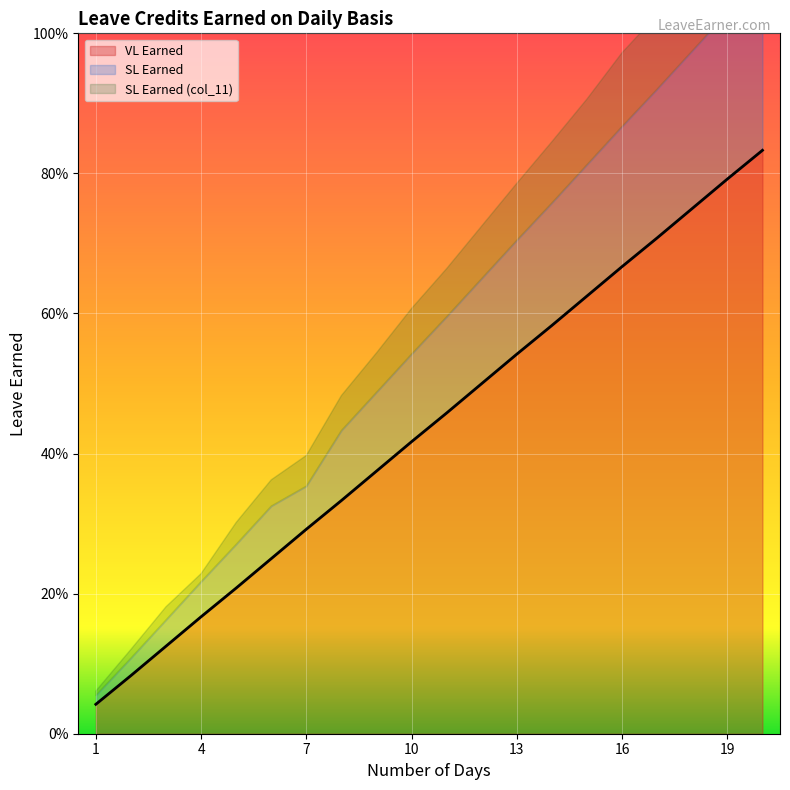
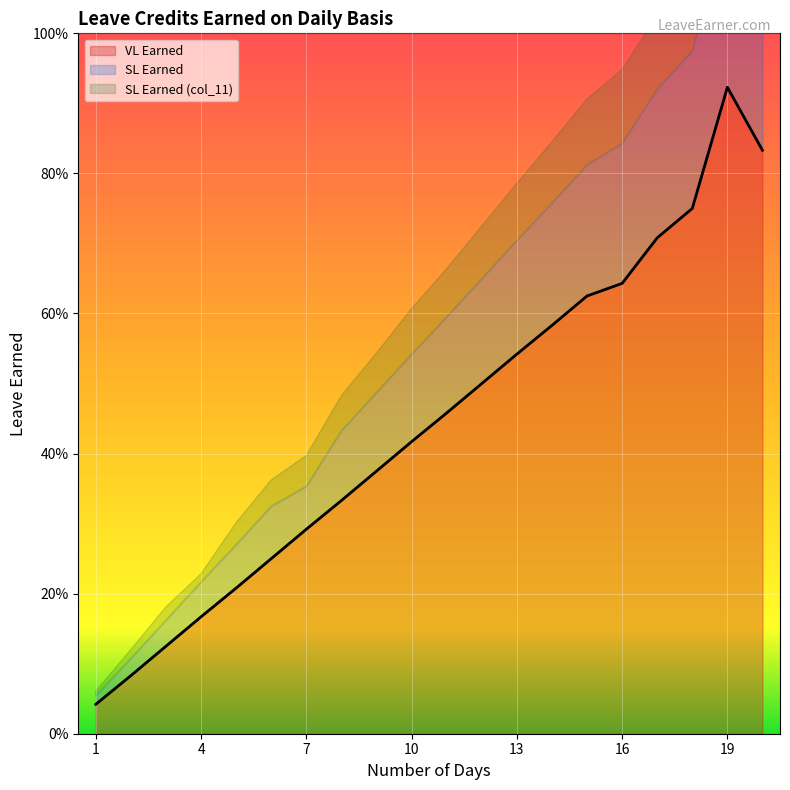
  {
    "VL Earned": {
      "1": "4%",
      "4": "17%",
      "7": "29%",
      "10": "42%",
      "13": "54%",
-     "16": "67%",
-     "19": "79%"
+     "16": "64%",
+     "19": "92%"
    },
    "SL Earned": {
      "1": "1%",
      "4": "5%",
      "7": "6%",
      "10": "13%",
      "13": "16%",
      "16": "20%"
    },
    "SL Earned (col_11)": {
      "1": "1%",
      "4": "1%",
      "7": "4%",
      "10": "7%",
      "13": "8%",
      "16": "11%"
    }
  }
